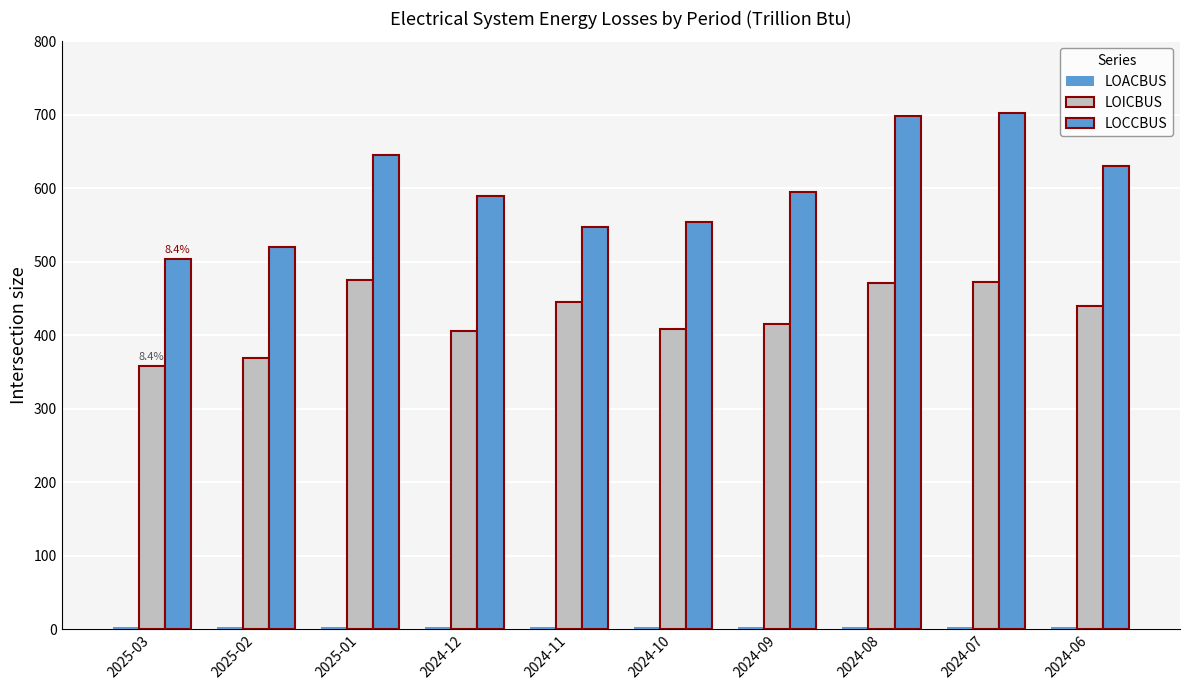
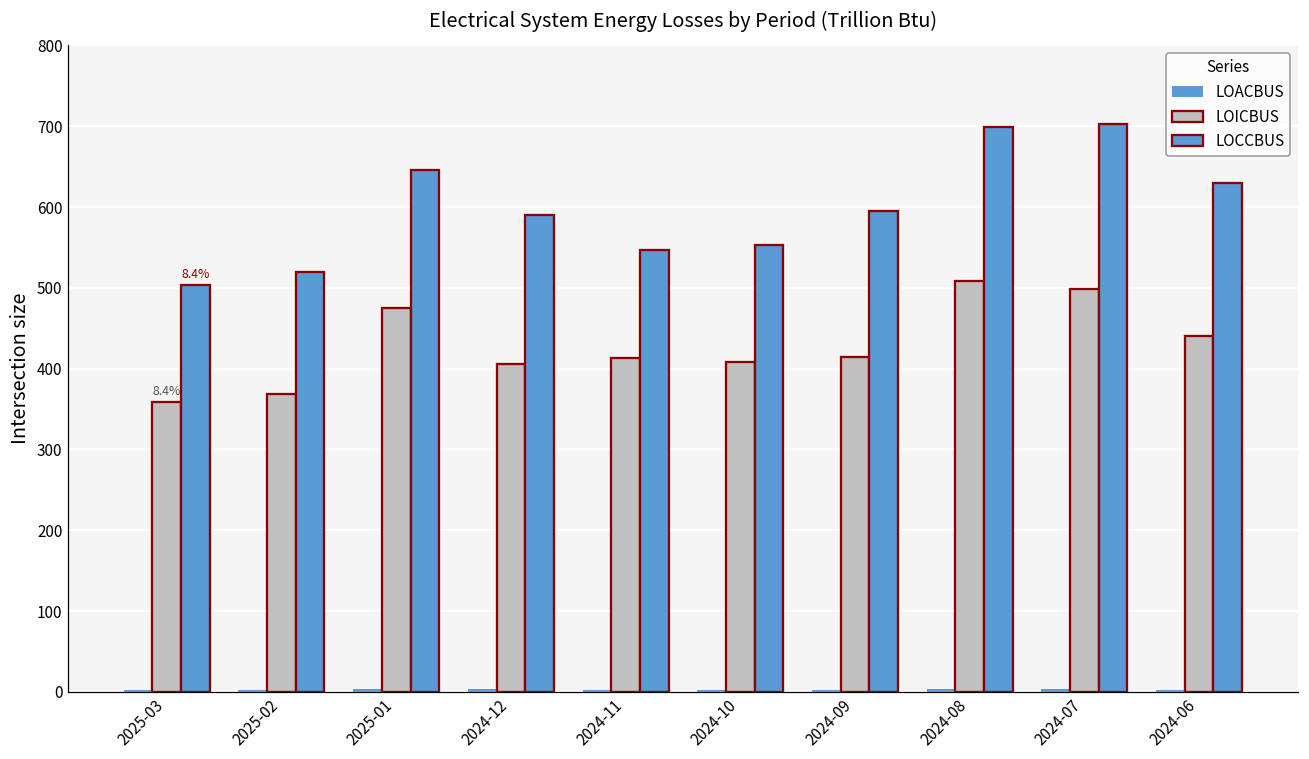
  {
    "LOICBUS": {
      "2025-02": 370,
      "2025-01": 470,
      "2024-12": 410,
-     "2024-11": 450,
+     "2024-11": 410,
      "2024-10": 410,
      "2024-09": 410,
-     "2024-08": 470,
-     "2024-07": 470,
+     "2024-08": 510,
+     "2024-07": 500,
      "2024-06": 440
    }
  }
